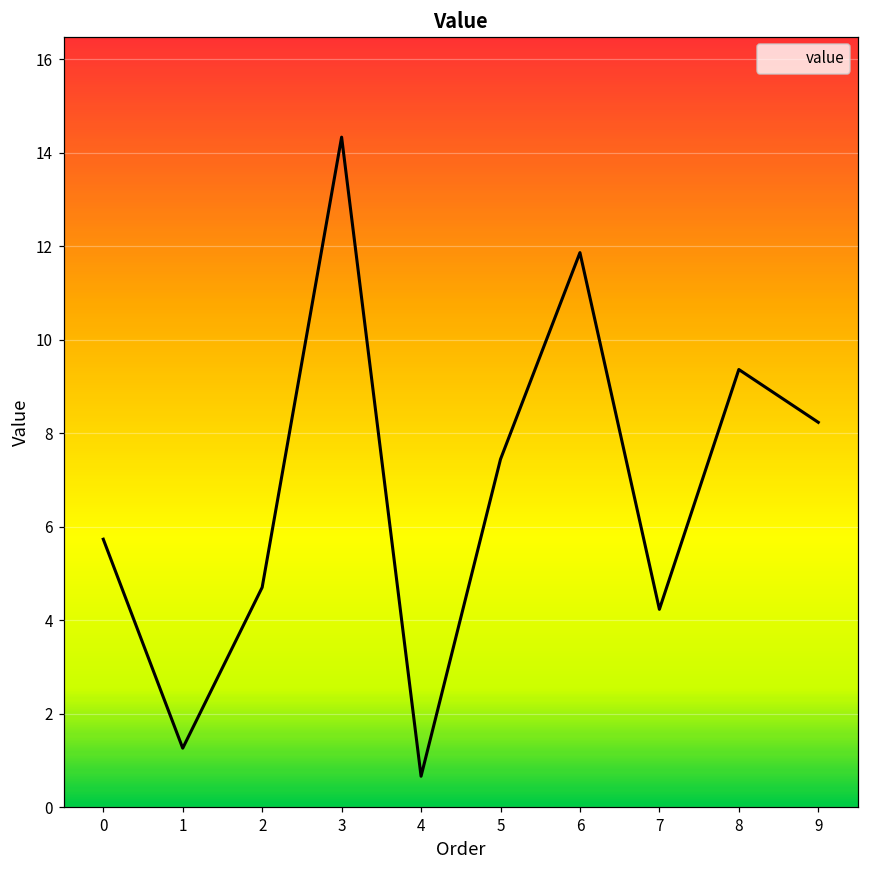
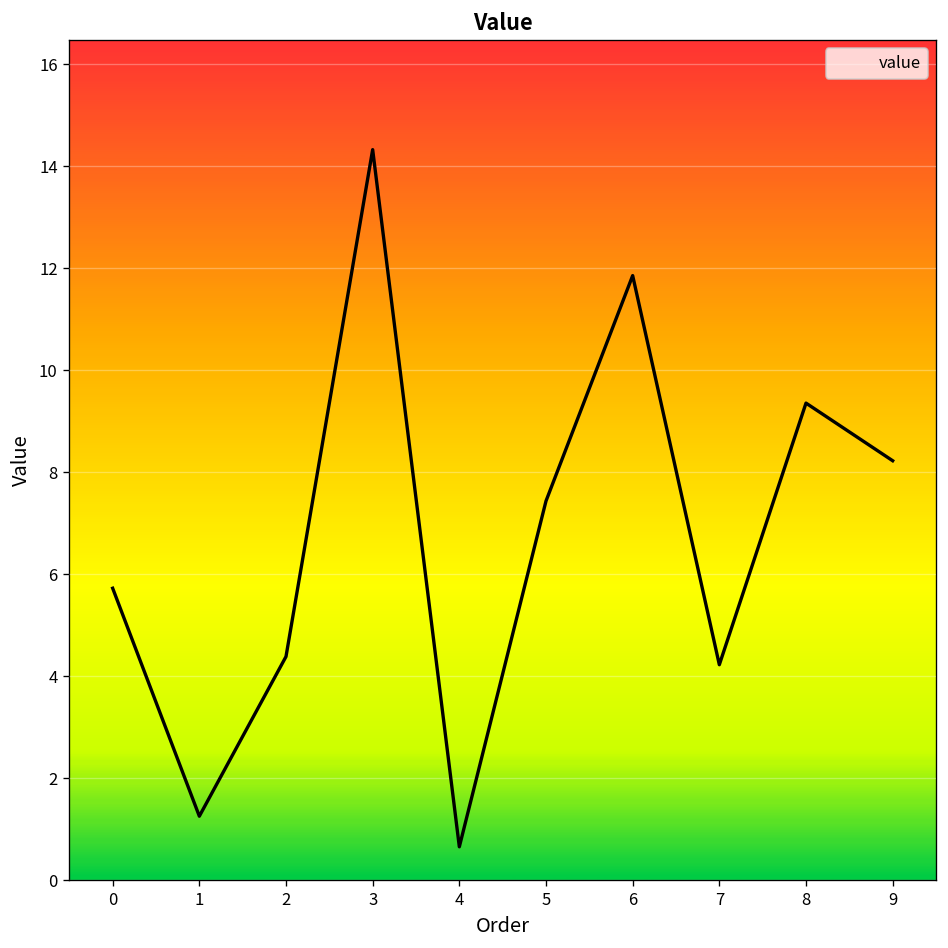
  {
    "0": 5.7,
    "1": 1.3,
-   "2": 4.7,
+   "2": 4.4,
    "3": 14.3,
    "4": 0.7,
    "5": 7.4,
    "6": 11.9,
    "7": 4.2,
    "8": 9.4,
    "9": 8.2
  }
